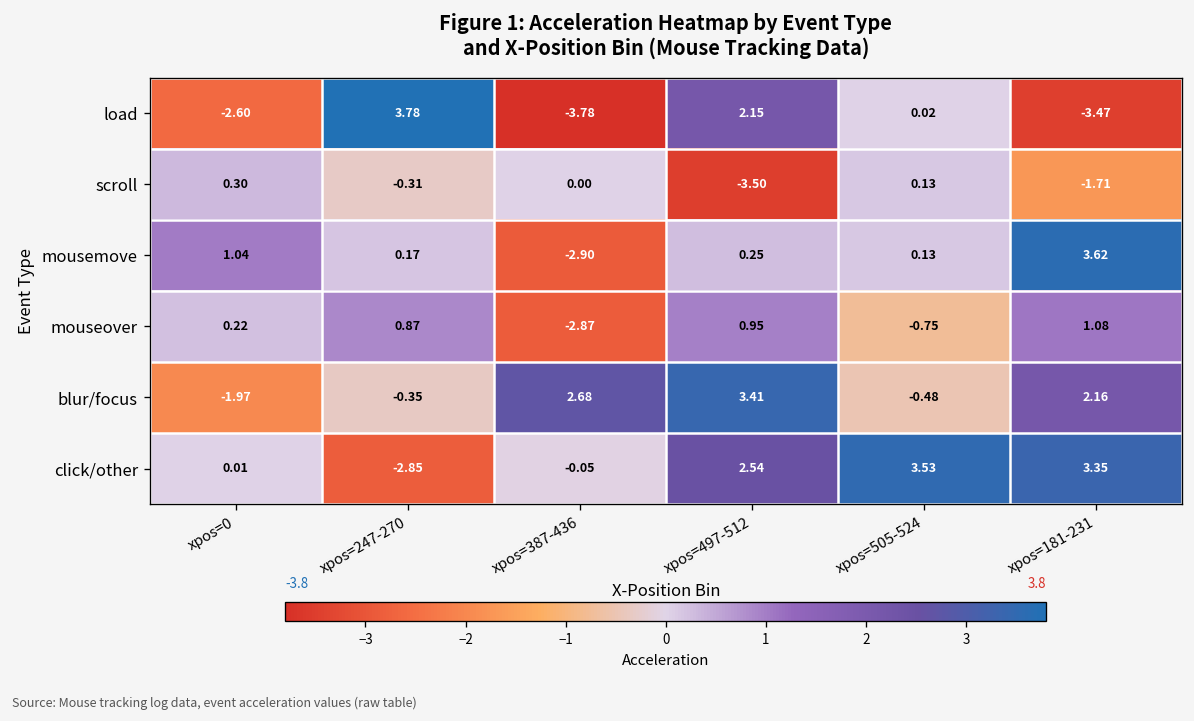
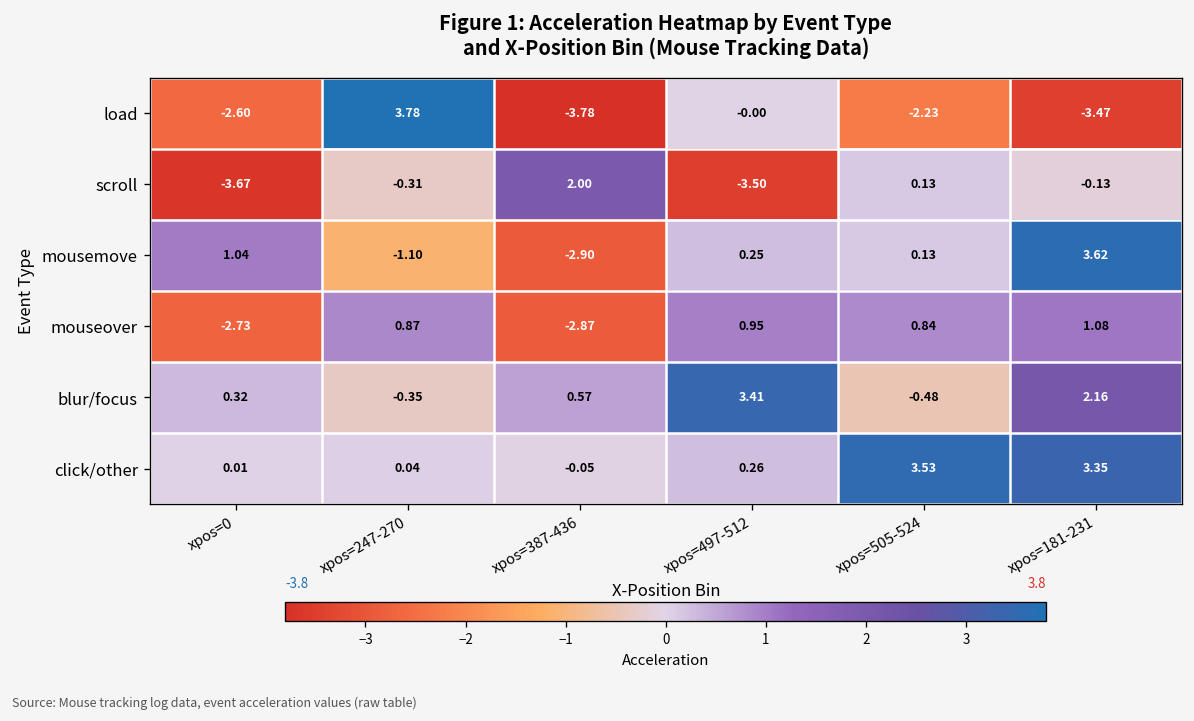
  {
    "load": {
      "xpos=0": -2.60,
      "xpos=247-270": 3.78,
      "xpos=387-436": -3.78,
-     "xpos=497-512": 2.15,
-     "xpos=505-524": 0.02,
+     "xpos=497-512": -0.00,
+     "xpos=505-524": -2.23,
      "xpos=181-231": -3.47
    },
    "scroll": {
-     "xpos=0": 0.30,
+     "xpos=0": -3.67,
      "xpos=247-270": -0.31,
-     "xpos=387-436": 0.00,
+     "xpos=387-436": 2.00,
      "xpos=497-512": -3.50,
      "xpos=505-524": 0.13,
-     "xpos=181-231": -1.71
+     "xpos=181-231": -0.13
    },
    "mousemove": {
      "xpos=0": 1.04,
-     "xpos=247-270": 0.17,
+     "xpos=247-270": -1.10,
      "xpos=387-436": -2.90,
      "xpos=497-512": 0.25,
      "xpos=505-524": 0.13,
      "xpos=181-231": 3.62
    },
    "mouseover": {
-     "xpos=0": 0.22,
+     "xpos=0": -2.73,
      "xpos=247-270": 0.87,
      "xpos=387-436": -2.87,
      "xpos=497-512": 0.95,
-     "xpos=505-524": -0.75,
+     "xpos=505-524": 0.84,
      "xpos=181-231": 1.08
    },
    "blur/focus": {
-     "xpos=0": -1.97,
+     "xpos=0": 0.32,
      "xpos=247-270": -0.35,
-     "xpos=387-436": 2.68,
+     "xpos=387-436": 0.57,
      "xpos=497-512": 3.41,
      "xpos=505-524": -0.48,
      "xpos=181-231": 2.16
    },
    "click/other": {
      "xpos=0": 0.01,
-     "xpos=247-270": -2.85,
+     "xpos=247-270": 0.04,
      "xpos=387-436": -0.05,
-     "xpos=497-512": 2.54,
+     "xpos=497-512": 0.26,
      "xpos=505-524": 3.53,
      "xpos=181-231": 3.35
    }
  }
